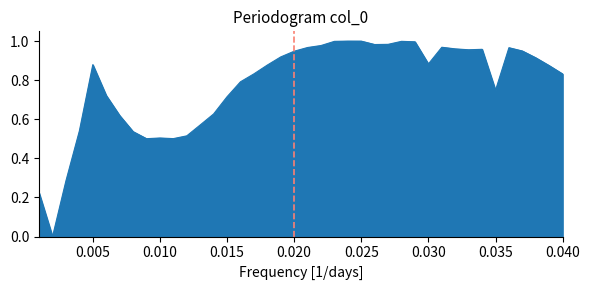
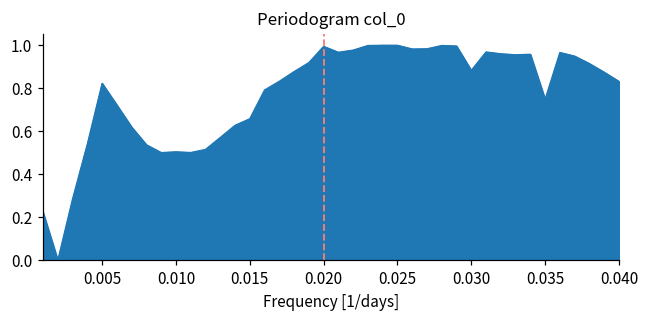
  {
-   "0.005": 0.88,
+   "0.005": 0.82,
    "0.010": 0.50,
-   "0.015": 0.72,
-   "0.020": 0.95,
+   "0.015": 0.66,
+   "0.020": 0.99,
    "0.025": 1.00,
    "0.030": 0.88,
    "0.035": 0.75,
    "0.040": 0.83
  }
